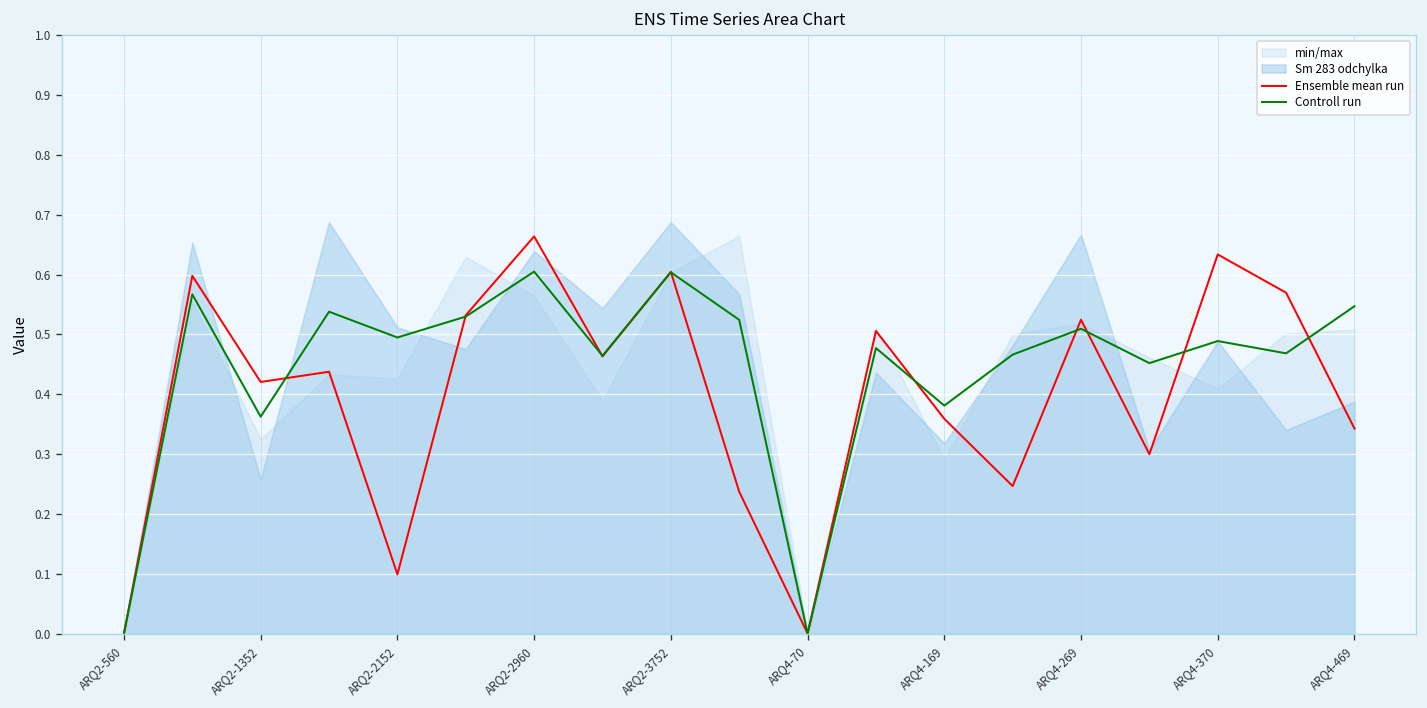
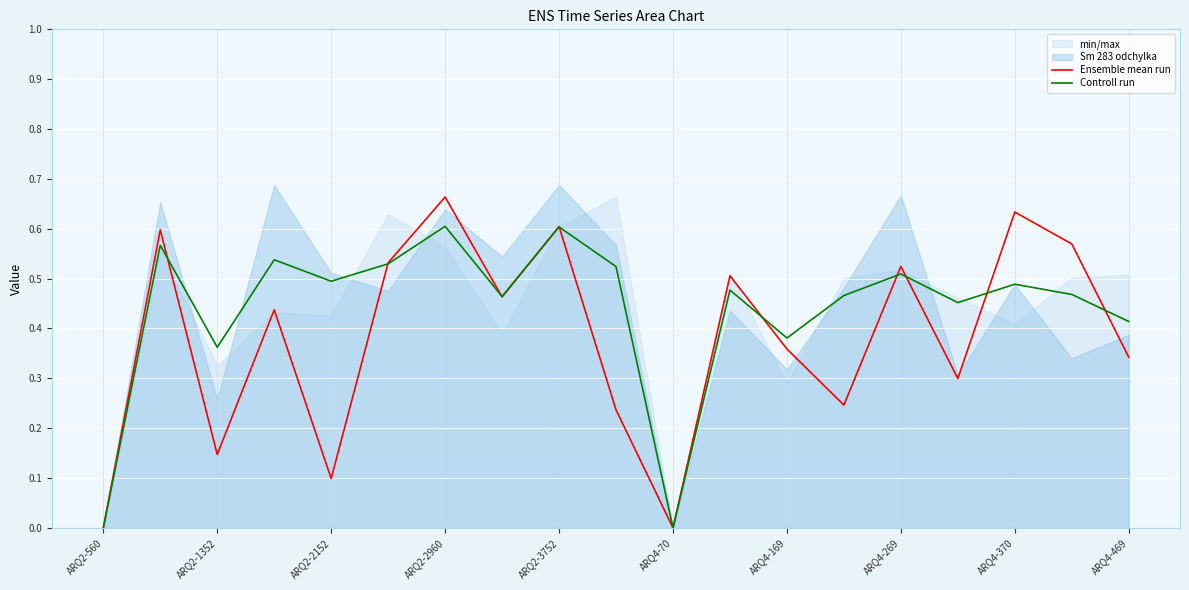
  {
    "Ensemble mean run": {
-     "ARQ2-1352": 0.42,
+     "ARQ2-1352": 0.15,
      "ARQ2-2152": 0.10,
      "ARQ2-2960": 0.66,
      "ARQ4-169": 0.36,
      "ARQ4-269": 0.52,
      "ARQ4-370": 0.63,
      "ARQ4-469": 0.34
    },
    "Controll run": {
      "ARQ2-1352": 0.36,
      "ARQ2-2152": 0.49,
      "ARQ2-2960": 0.60,
      "ARQ4-169": 0.38,
      "ARQ4-269": 0.51,
-     "ARQ4-469": 0.55
+     "ARQ4-469": 0.41
    }
  }
